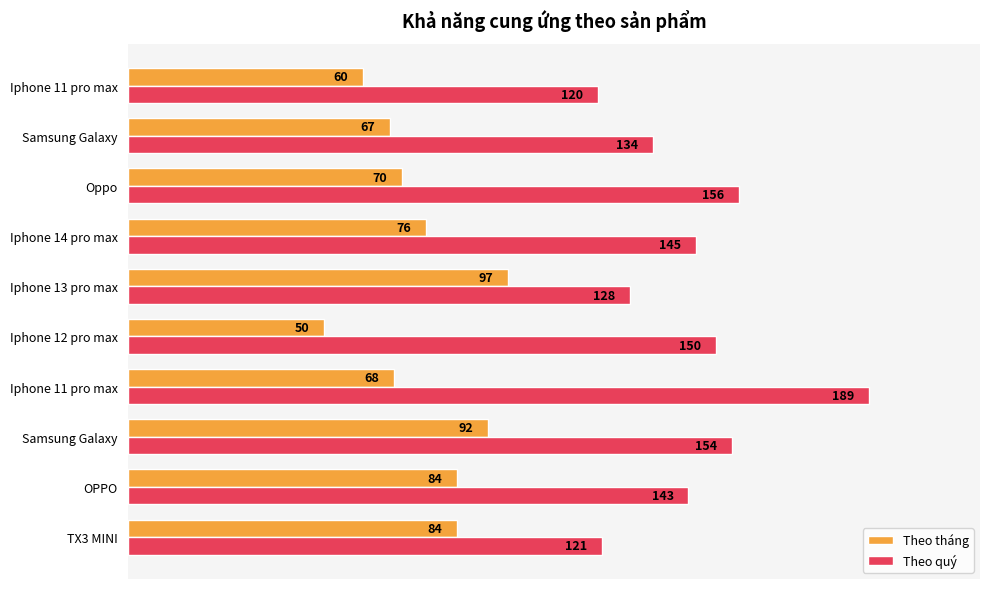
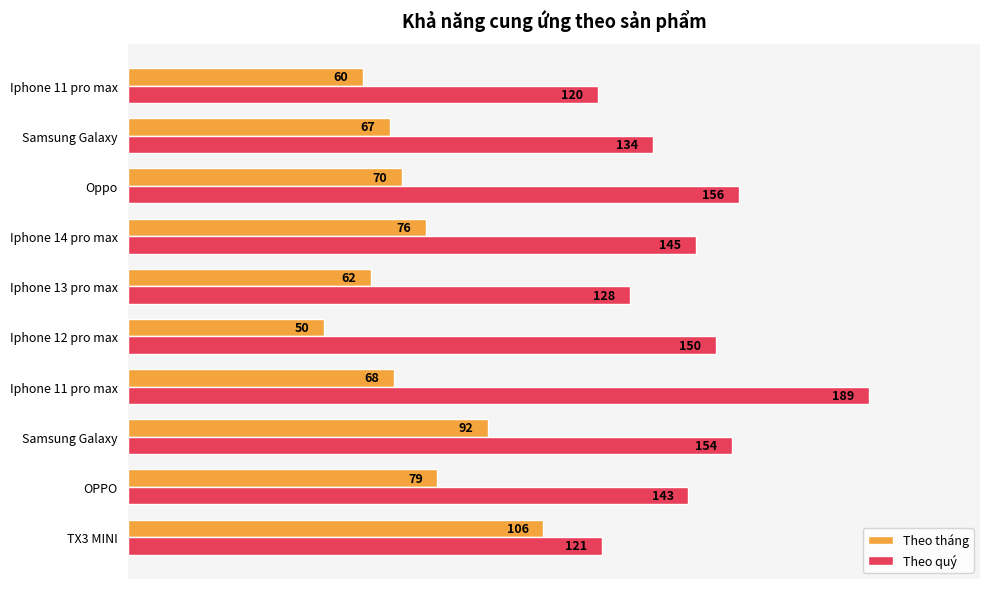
  {
    "Theo tháng": {
      "Oppo": 70,
      "Iphone 14 pro max": 76,
-     "Iphone 13 pro max": 97,
+     "Iphone 13 pro max": 62,
      "Iphone 12 pro max": 50,
-     "OPPO": 84,
-     "TX3 MINI": 84
+     "OPPO": 79,
+     "TX3 MINI": 106
    },
    "Theo quý": {
      "Oppo": 156,
      "Iphone 14 pro max": 145,
      "Iphone 13 pro max": 128,
      "Iphone 12 pro max": 150,
      "OPPO": 143,
      "TX3 MINI": 121
    }
  }
